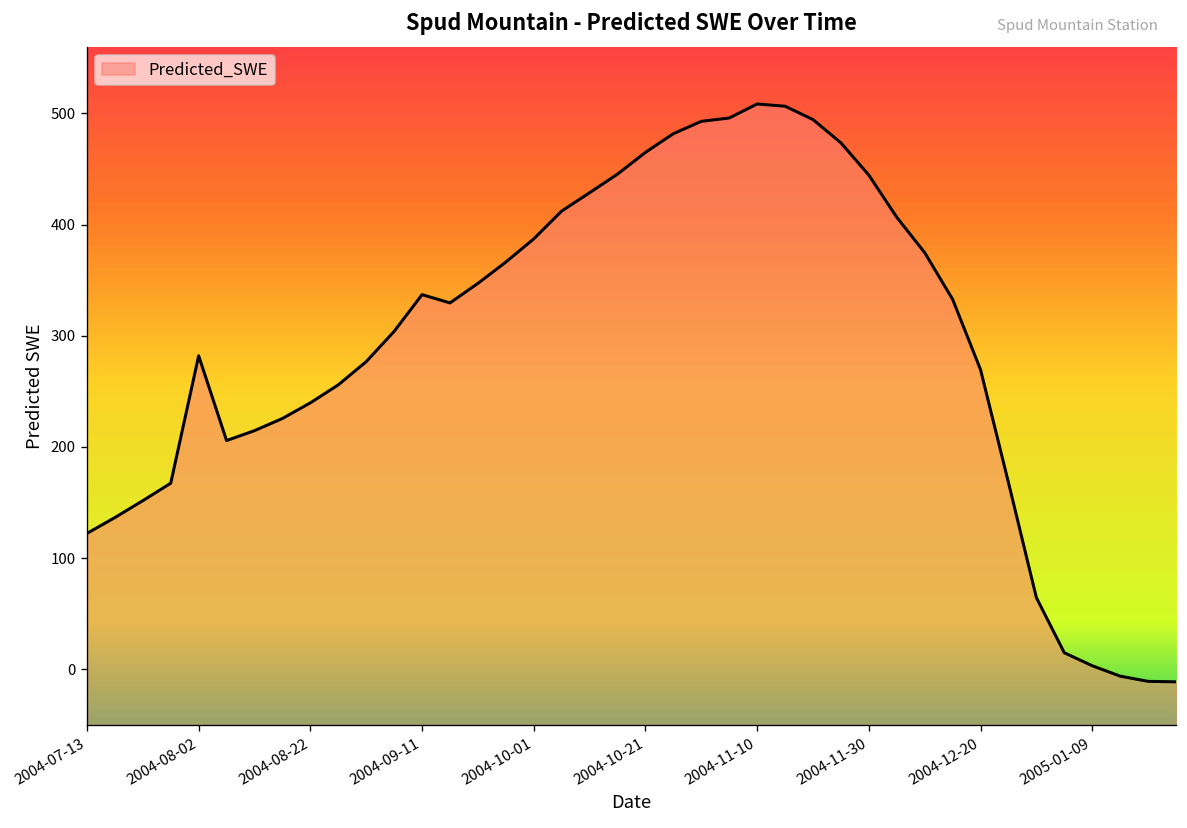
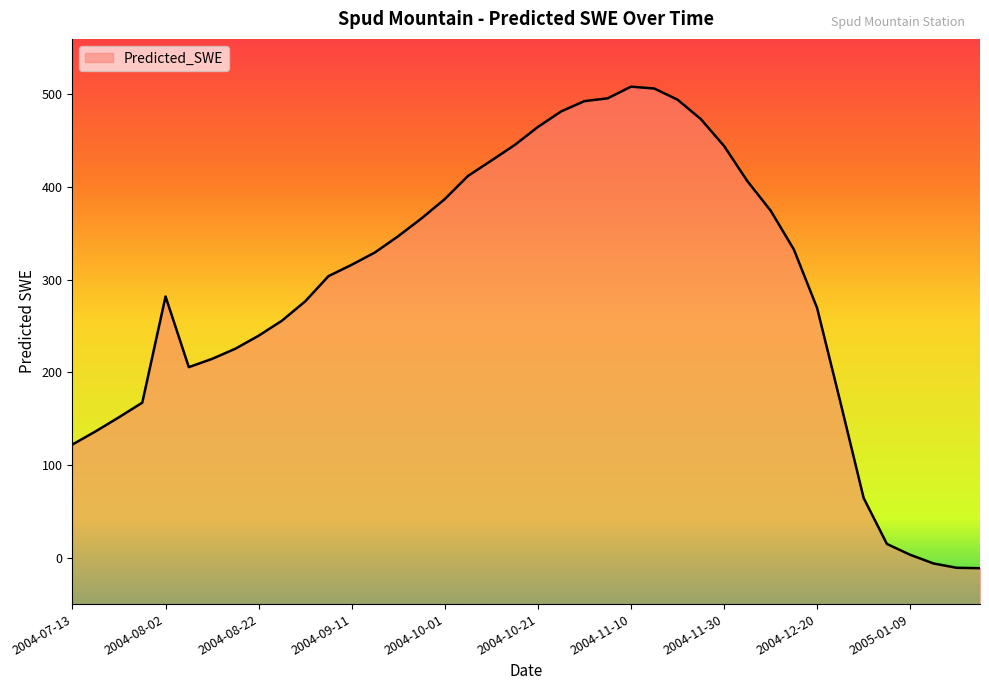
  {
    "2004-07-13": 120,
    "2004-08-02": 280,
    "2004-08-22": 240,
-   "2004-09-11": 340,
+   "2004-09-11": 320,
    "2004-10-01": 390,
    "2004-10-21": 460,
    "2004-11-10": 510,
    "2004-11-30": 440,
    "2004-12-20": 270,
    "2005-01-09": 0
  }
